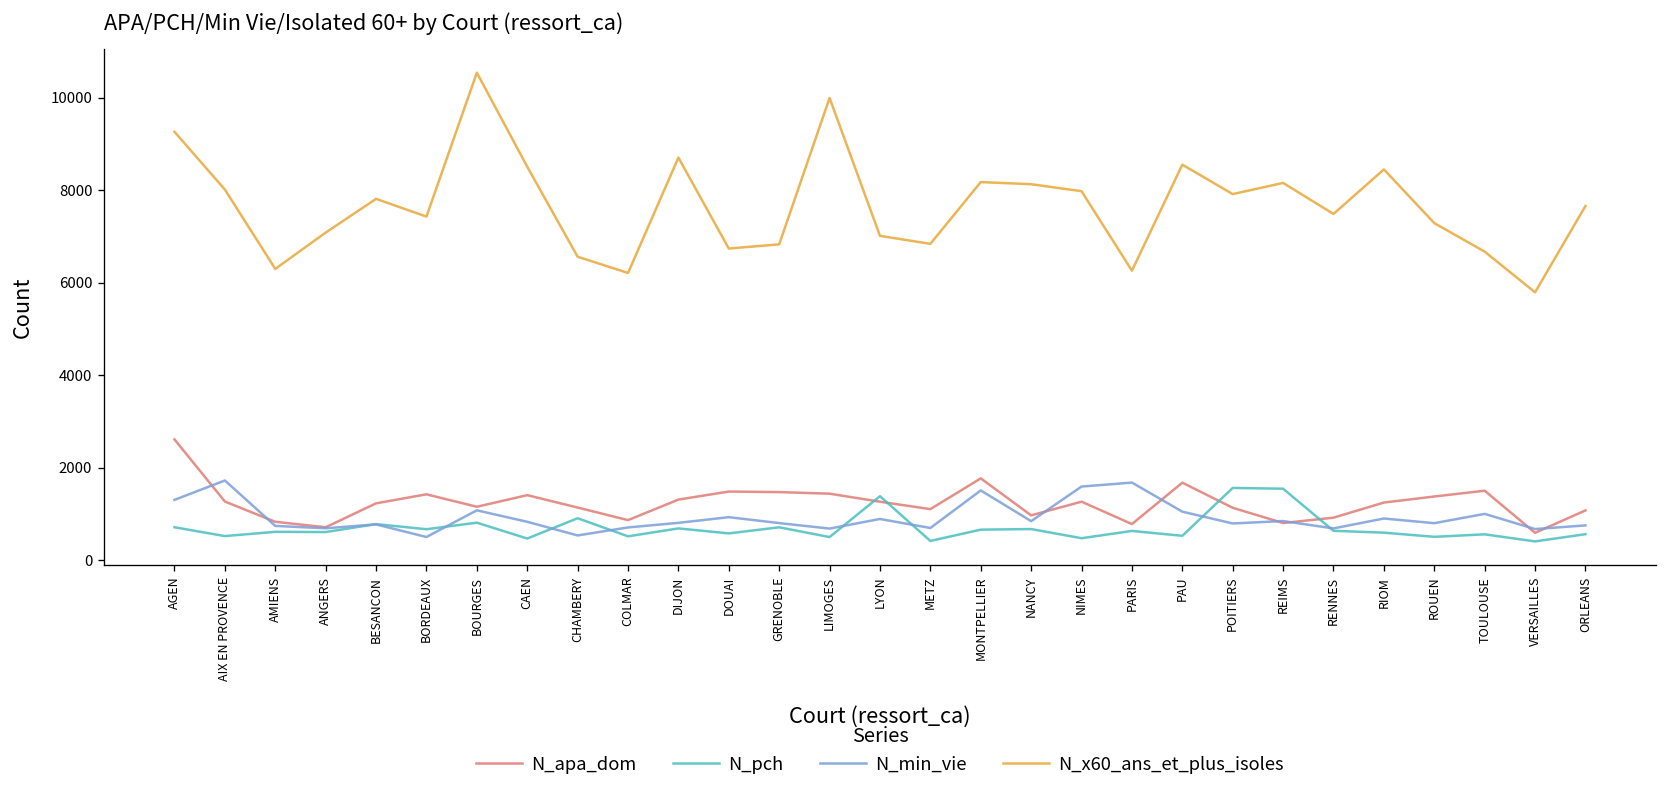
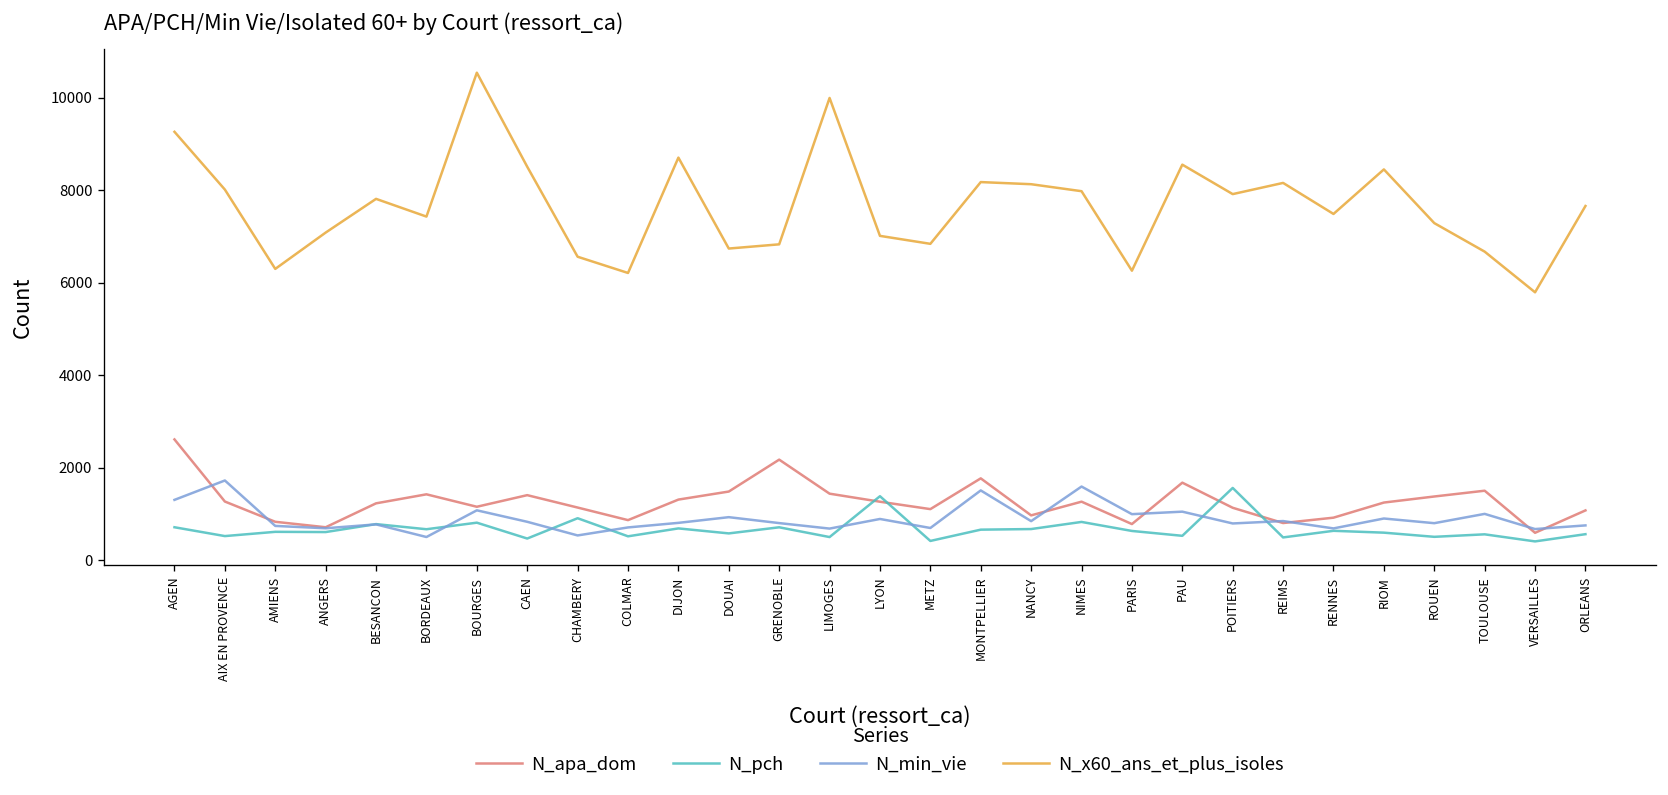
  {
    "N_apa_dom": {
      "AGEN": 2600,
      "AIX EN PROVENCE": 1300,
      "AMIENS": 800,
      "BESANCON": 1200,
      "BORDEAUX": 1400,
      "BOURGES": 1200,
      "CAEN": 1400,
      "CHAMBERY": 1100,
      "COLMAR": 900,
      "DIJON": 1300,
      "DOUAI": 1500,
-     "GRENOBLE": 1500,
+     "GRENOBLE": 2200,
      "LIMOGES": 1400,
      "LYON": 1300,
      "METZ": 1100,
      "MONTPELLIER": 1800,
      "NANCY": 1000,
      "NIMES": 1300,
      "PARIS": 800,
      "PAU": 1700,
      "POITIERS": 1100,
      "RENNES": 900,
      "RIOM": 1200,
      "ROUEN": 1400,
      "TOULOUSE": 1500,
      "VERSAILLES": 600,
      "ORLEANS": 1100
    },
    "N_pch": {
      "AGEN": 700,
      "AIX EN PROVENCE": 500,
      "AMIENS": 600,
      "ANGERS": 600,
      "BORDEAUX": 700,
      "BOURGES": 800,
      "CAEN": 500,
      "CHAMBERY": 900,
      "COLMAR": 500,
      "DIJON": 700,
      "DOUAI": 600,
      "GRENOBLE": 700,
      "LIMOGES": 500,
      "LYON": 1400,
      "METZ": 400,
      "MONTPELLIER": 700,
      "NANCY": 700,
-     "NIMES": 500,
+     "NIMES": 800,
      "PARIS": 600,
      "PAU": 500,
      "POITIERS": 1600,
-     "REIMS": 1500,
+     "REIMS": 500,
      "RIOM": 600,
      "ROUEN": 500,
      "TOULOUSE": 600,
      "VERSAILLES": 400,
      "ORLEANS": 600
    },
    "N_min_vie": {
      "AGEN": 1300,
      "AIX EN PROVENCE": 1700,
      "AMIENS": 700,
      "BORDEAUX": 500,
      "BOURGES": 1100,
      "CAEN": 800,
      "CHAMBERY": 500,
      "COLMAR": 700,
      "DIJON": 800,
      "DOUAI": 900,
      "GRENOBLE": 800,
      "LIMOGES": 700,
      "LYON": 900,
      "METZ": 700,
      "MONTPELLIER": 1500,
      "NANCY": 800,
      "NIMES": 1600,
-     "PARIS": 1700,
+     "PARIS": 1000,
      "PAU": 1000,
      "POITIERS": 800,
      "RIOM": 900,
      "ROUEN": 800,
      "TOULOUSE": 1000,
      "VERSAILLES": 700,
      "ORLEANS": 800
    },
    "N_x60_ans_et_plus_isoles": {
      "AGEN": 9300,
      "AIX EN PROVENCE": 8000,
      "AMIENS": 6300,
      "ANGERS": 7100,
      "BESANCON": 7800,
      "BORDEAUX": 7400,
      "BOURGES": 10500,
      "CAEN": 8500,
      "CHAMBERY": 6600,
      "COLMAR": 6200,
      "DIJON": 8700,
      "DOUAI": 6700,
      "GRENOBLE": 6800,
      "LIMOGES": 10000,
      "LYON": 7000,
      "METZ": 6800,
      "MONTPELLIER": 8200,
      "NANCY": 8100,
      "NIMES": 8000,
      "PARIS": 6300,
      "PAU": 8600,
      "POITIERS": 7900,
      "REIMS": 8200,
      "RENNES": 7500,
      "RIOM": 8400,
      "ROUEN": 7300,
      "TOULOUSE": 6700,
      "VERSAILLES": 5800,
      "ORLEANS": 7700
    }
  }
